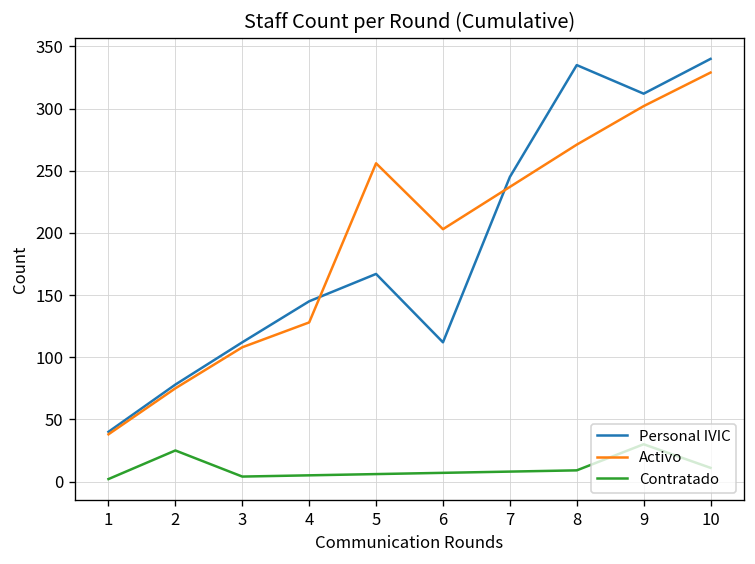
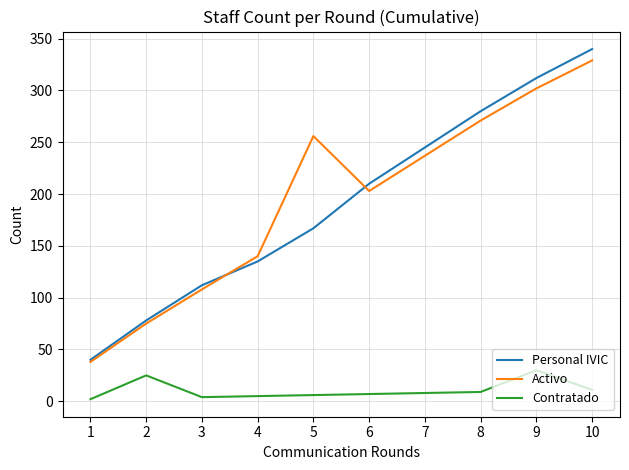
  {
    "Personal IVIC": {
      "2": 78,
      "3": 112,
-     "4": 145,
+     "4": 135,
      "5": 167,
-     "6": 112,
+     "6": 210,
      "7": 245,
-     "8": 335,
+     "8": 280,
      "9": 312,
      "10": 340
    },
    "Activo": {
      "2": 75,
      "3": 108,
-     "4": 128,
+     "4": 140,
      "5": 256,
      "6": 203,
      "7": 237,
      "8": 271,
      "9": 302,
      "10": 329
    },
    "Contratado": {
      "1": 2,
      "2": 25,
      "3": 4,
      "4": 5,
      "5": 6,
      "6": 7,
      "7": 8,
      "8": 9
    }
  }
